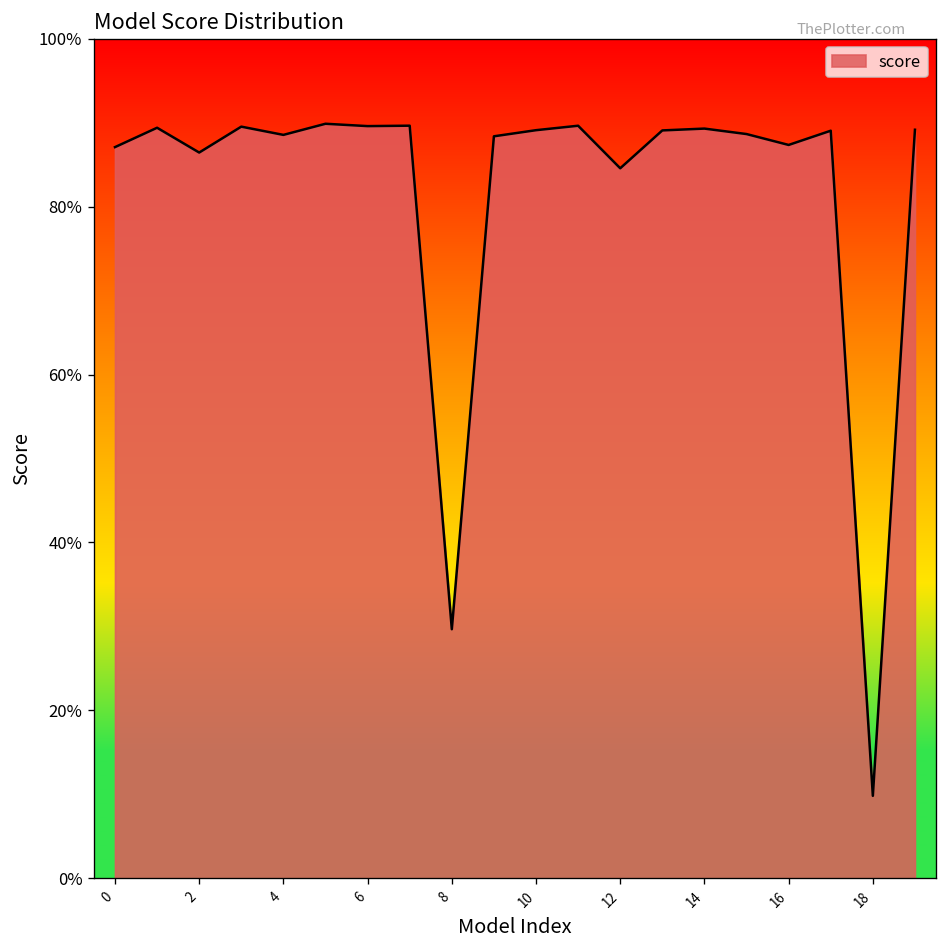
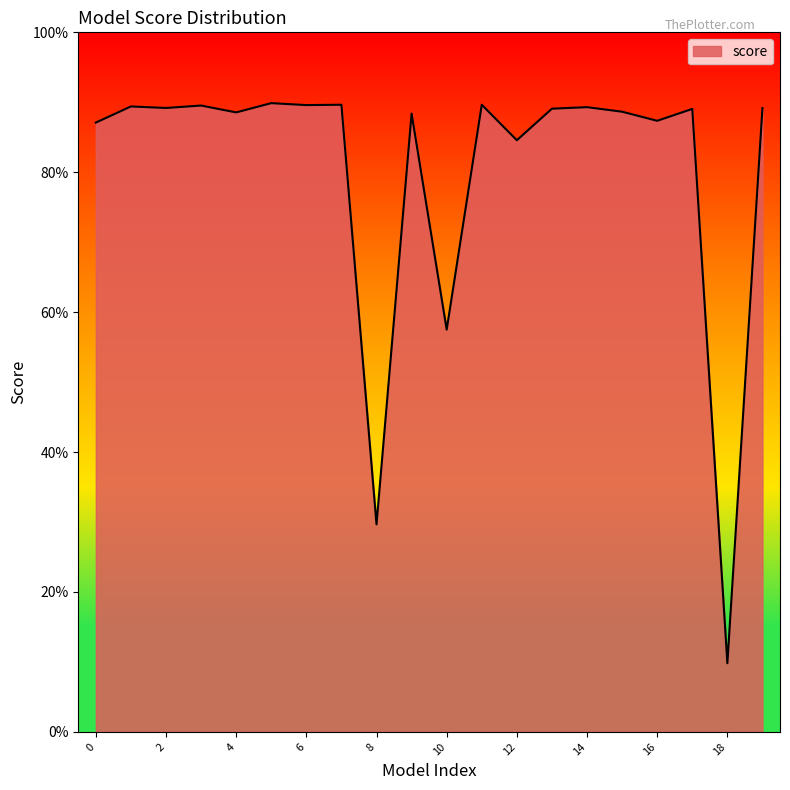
  {
    "0": "87%",
-   "2": "86%",
+   "2": "89%",
    "4": "89%",
    "6": "90%",
    "8": "30%",
-   "10": "89%",
+   "10": "58%",
    "12": "85%",
    "14": "89%",
    "16": "87%",
    "18": "10%"
  }
